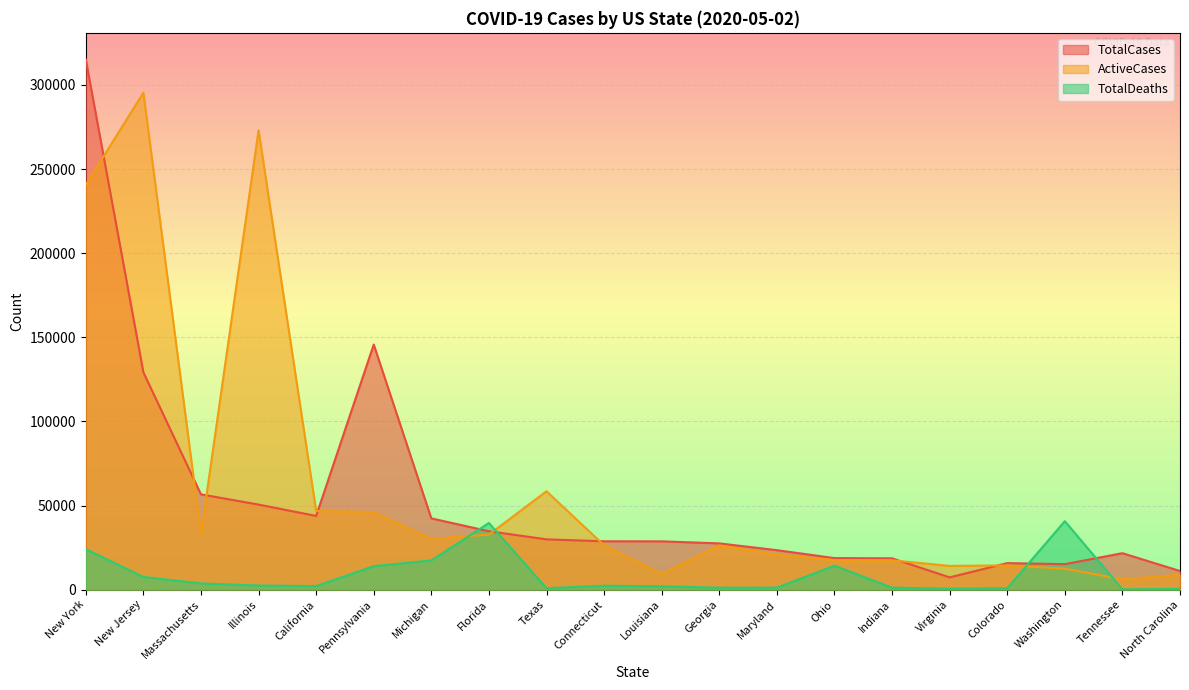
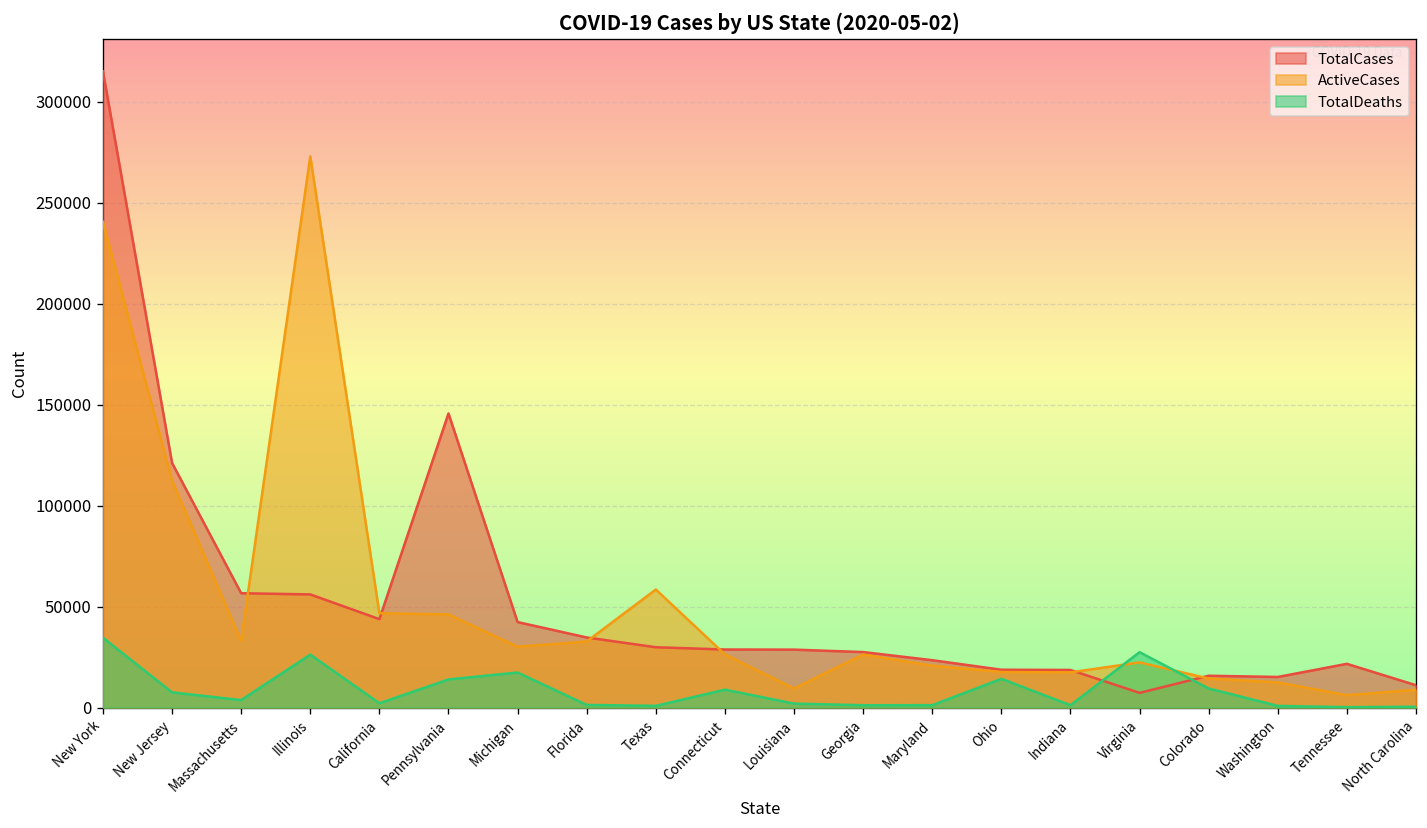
  {
    "TotalCases": {
      "New York": 315000,
-     "New Jersey": 129000,
+     "New Jersey": 121000,
      "Massachusetts": 57000,
-     "Illinois": 51000,
+     "Illinois": 56000,
      "California": 44000,
      "Pennsylvania": 146000,
      "Michigan": 42000,
      "Florida": 35000,
      "Texas": 30000,
      "Connecticut": 29000,
      "Louisiana": 29000,
      "Maryland": 23000,
      "Virginia": 7000,
      "Washington": 15000,
      "Tennessee": 22000,
      "North Carolina": 11000
    },
    "ActiveCases": {
      "New York": 241000,
-     "New Jersey": 295000,
+     "New Jersey": 112000,
      "Massachusetts": 33000,
      "Illinois": 273000,
      "California": 47000,
      "Pennsylvania": 46000,
      "Michigan": 30000,
      "Florida": 33000,
      "Texas": 58000,
      "Connecticut": 26000,
      "Louisiana": 9000,
      "Maryland": 21000,
-     "Virginia": 14000,
+     "Virginia": 22000,
      "Washington": 12000,
      "Tennessee": 6000,
      "North Carolina": 9000
    },
    "TotalDeaths": {
-     "New York": 24000,
+     "New York": 35000,
      "New Jersey": 8000,
      "Massachusetts": 4000,
-     "Illinois": 2000,
+     "Illinois": 26000,
      "California": 2000,
      "Pennsylvania": 14000,
      "Michigan": 17000,
-     "Florida": 40000,
+     "Florida": 1000,
      "Texas": 1000,
-     "Connecticut": 2000,
+     "Connecticut": 9000,
      "Louisiana": 2000,
      "Georgia": 1000,
      "Maryland": 1000,
      "Ohio": 14000,
      "Indiana": 1000,
-     "Virginia": 1000,
-     "Colorado": 1000,
-     "Washington": 41000,
+     "Virginia": 27000,
+     "Colorado": 9000,
+     "Washington": 1000,
      "Tennessee": 0,
      "North Carolina": 0
    }
  }
